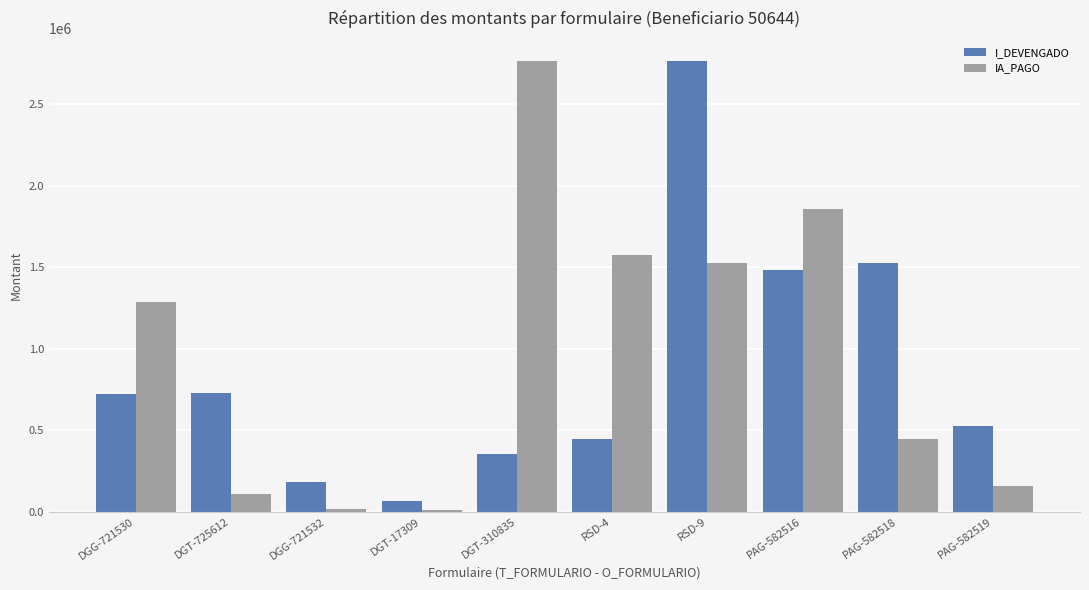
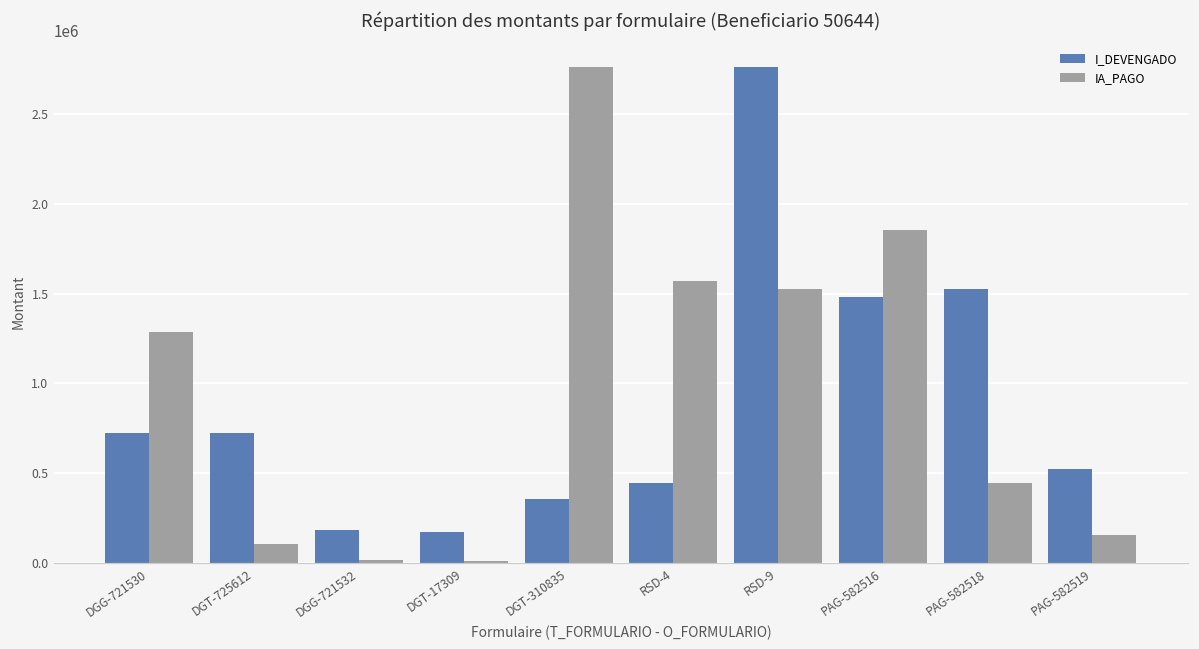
  {
    "I_DEVENGADO": {
      "DGG-721530": 720000,
      "DGT-725612": 730000,
      "DGG-721532": 180000,
-     "DGT-17309": 60000,
+     "DGT-17309": 170000,
      "DGT-310835": 350000,
      "RSD-4": 450000,
      "RSD-9": 2770000,
      "PAG-582516": 1480000,
      "PAG-582518": 1530000,
      "PAG-582519": 520000
    },
    "IA_PAGO": {
      "DGG-721530": 1290000,
      "DGT-725612": 110000,
      "DGG-721532": 20000,
      "DGT-310835": 2770000,
      "RSD-4": 1570000,
      "RSD-9": 1530000,
      "PAG-582516": 1860000,
      "PAG-582518": 450000,
      "PAG-582519": 160000
    }
  }
